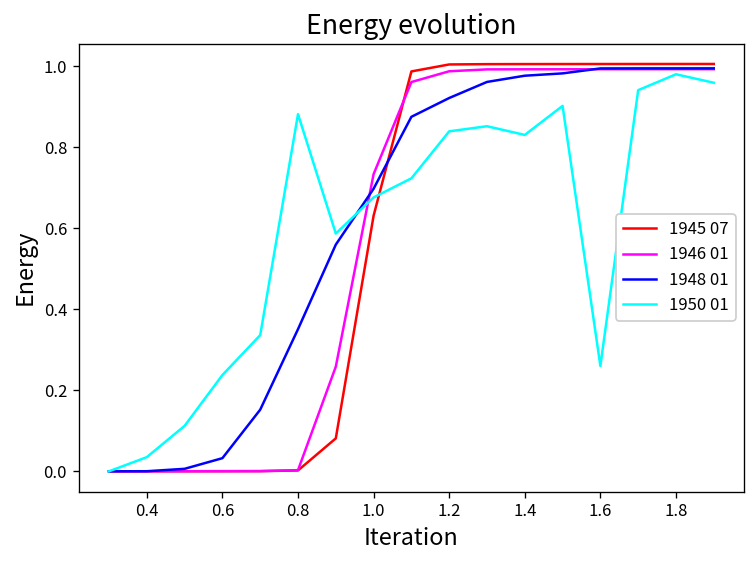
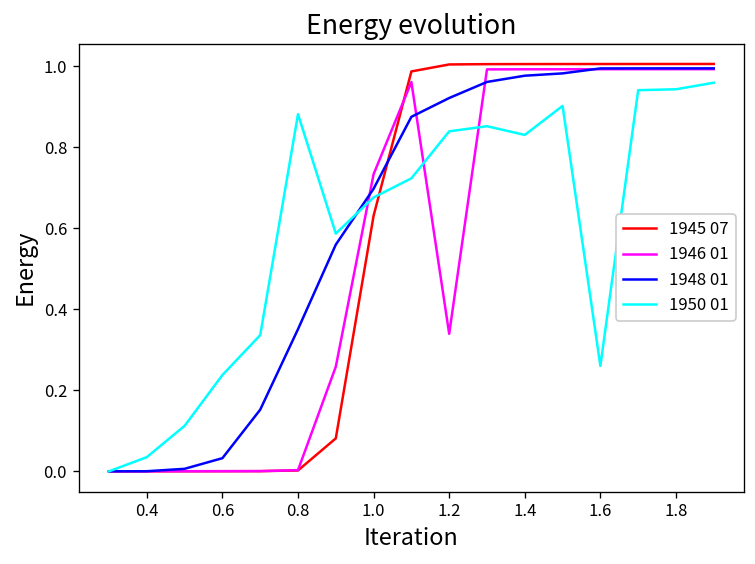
  {
    "1945 07": {
      "1.0": 0.63,
      "1.2": 1.01,
      "1.4": 1.01,
      "1.6": 1.01,
      "1.8": 1.01
    },
    "1946 01": {
      "1.0": 0.73,
-     "1.2": 0.99,
+     "1.2": 0.34,
      "1.4": 0.99
    },
    "1948 01": {
      "0.6": 0.03,
      "0.8": 0.35,
      "1.0": 0.70,
      "1.2": 0.92,
      "1.4": 0.98
    },
    "1950 01": {
      "0.4": 0.03,
      "0.6": 0.24,
      "0.8": 0.88,
      "1.0": 0.68,
      "1.2": 0.84,
      "1.4": 0.83,
      "1.6": 0.26,
-     "1.8": 0.98
+     "1.8": 0.94
    }
  }
